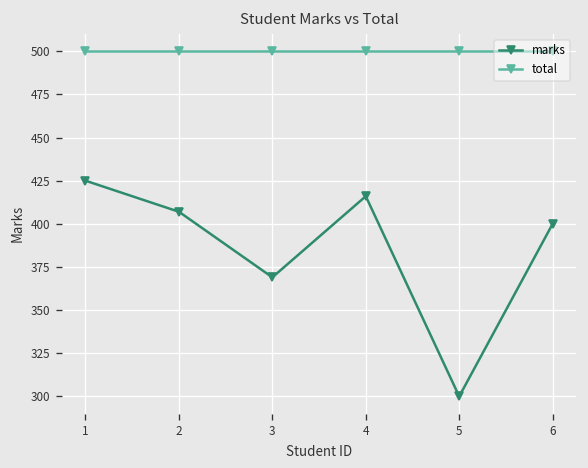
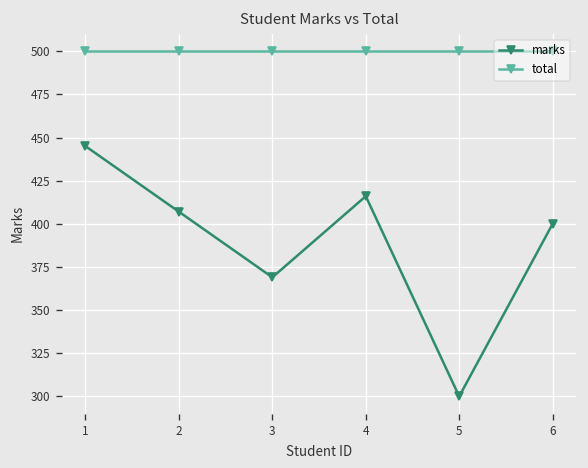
  {
    "marks": {
-     "1": 425,
+     "1": 445,
      "2": 407,
      "3": 369,
      "4": 416,
      "5": 300,
      "6": 400
    },
    "total": {
      "1": 500,
      "2": 500,
      "3": 500,
      "4": 500,
      "5": 500
    }
  }
